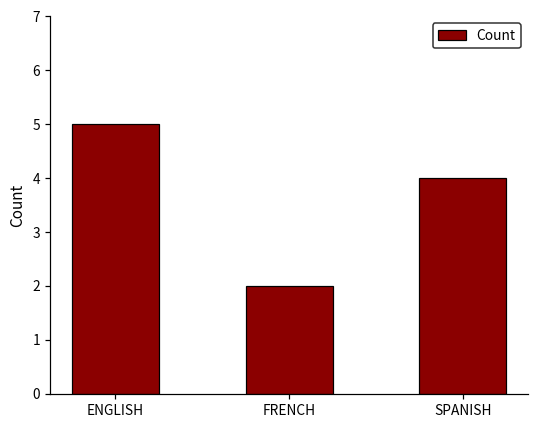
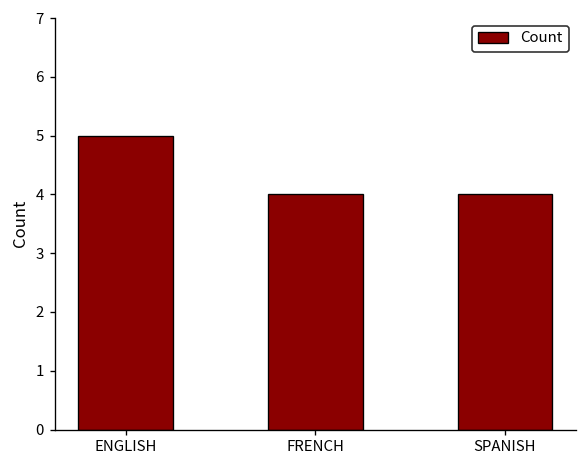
  {
    "ENGLISH": 5,
-   "FRENCH": 2,
+   "FRENCH": 4,
    "SPANISH": 4
  }
